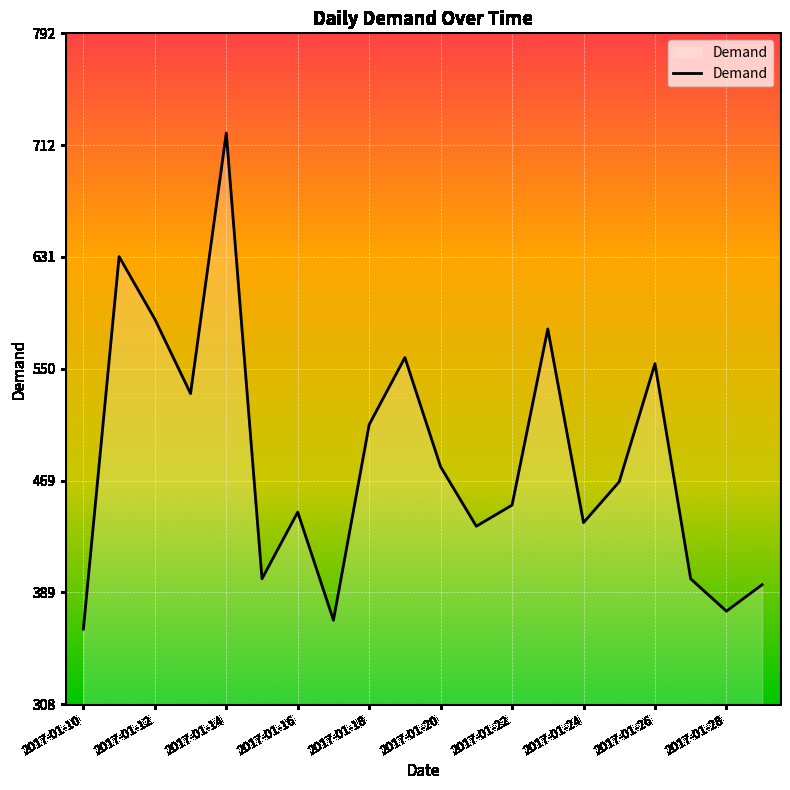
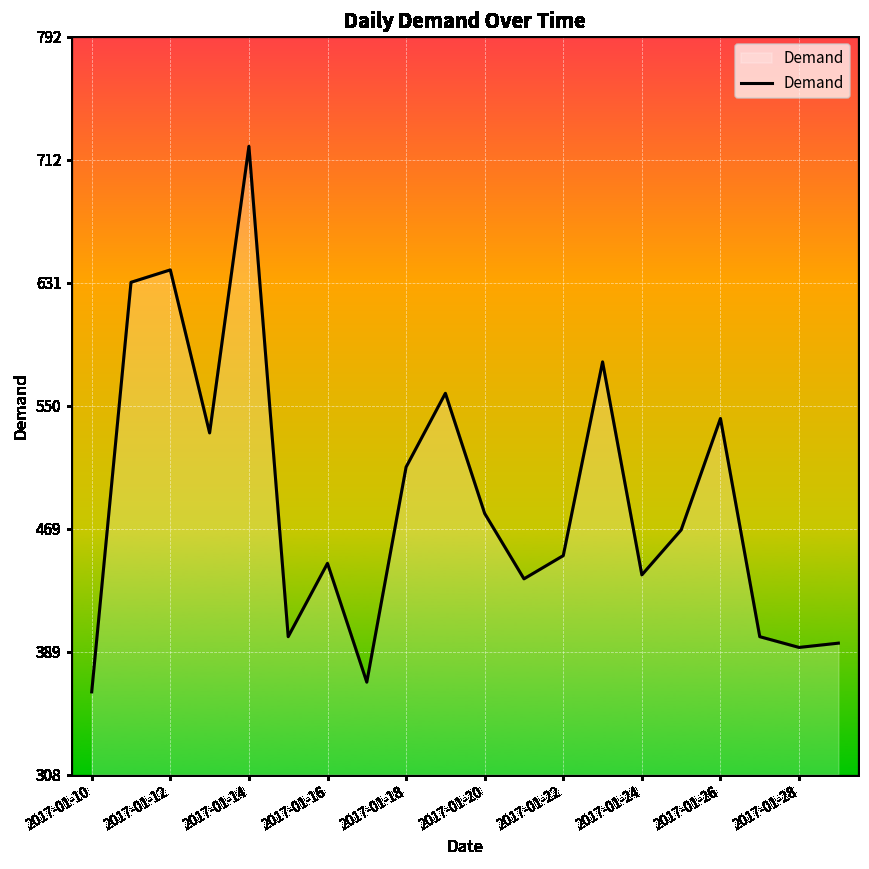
  {
    "2017-01-10": 362,
-   "2017-01-12": 586,
+   "2017-01-12": 639,
    "2017-01-14": 720,
    "2017-01-16": 447,
    "2017-01-18": 510,
    "2017-01-20": 479,
    "2017-01-22": 452,
    "2017-01-24": 439,
-   "2017-01-26": 554,
-   "2017-01-28": 375
+   "2017-01-26": 542,
+   "2017-01-28": 391
  }
